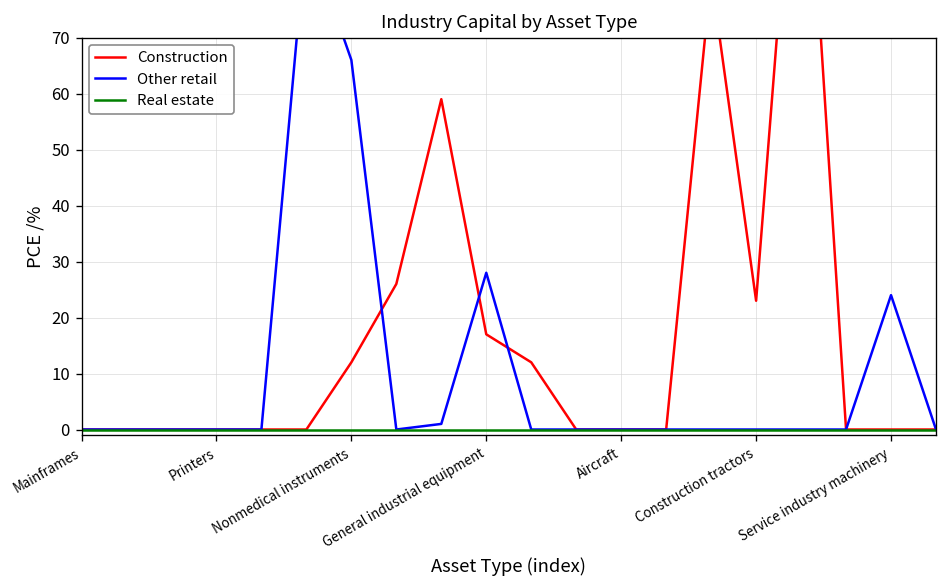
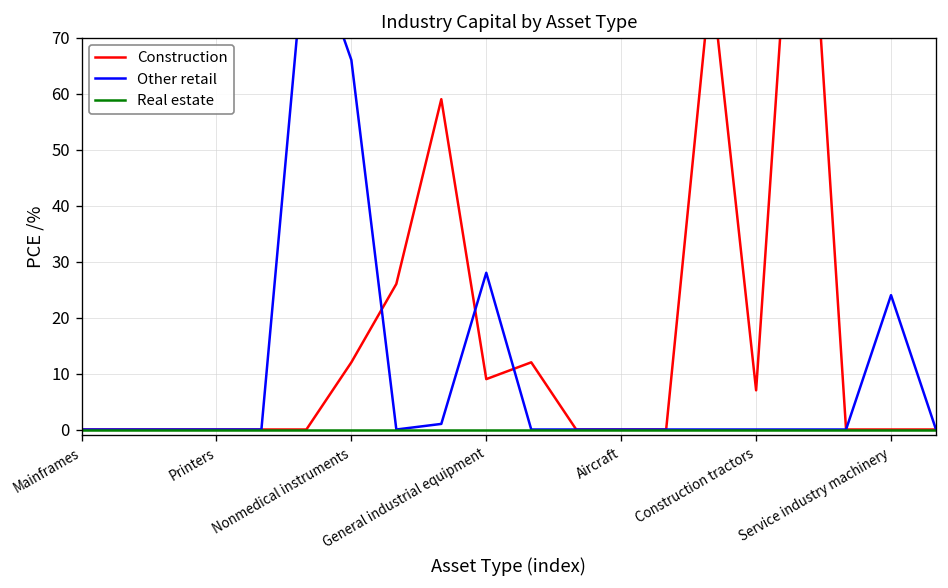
  {
    "Construction": {
      "Nonmedical instruments": 12,
-     "General industrial equipment": 17,
-     "Construction tractors": 23
+     "General industrial equipment": 9,
+     "Construction tractors": 7
    },
    "Other retail": {
      "Nonmedical instruments": 66,
      "General industrial equipment": 28,
      "Service industry machinery": 24
    },
    "Real estate": {
      "Nonmedical instruments": 0,
      "General industrial equipment": 0
    }
  }
